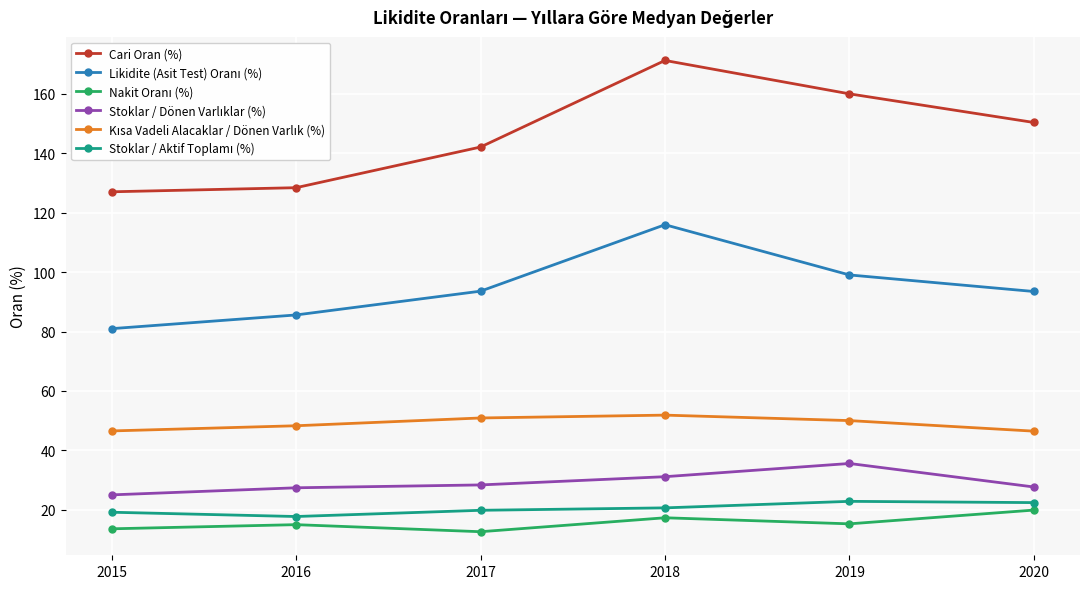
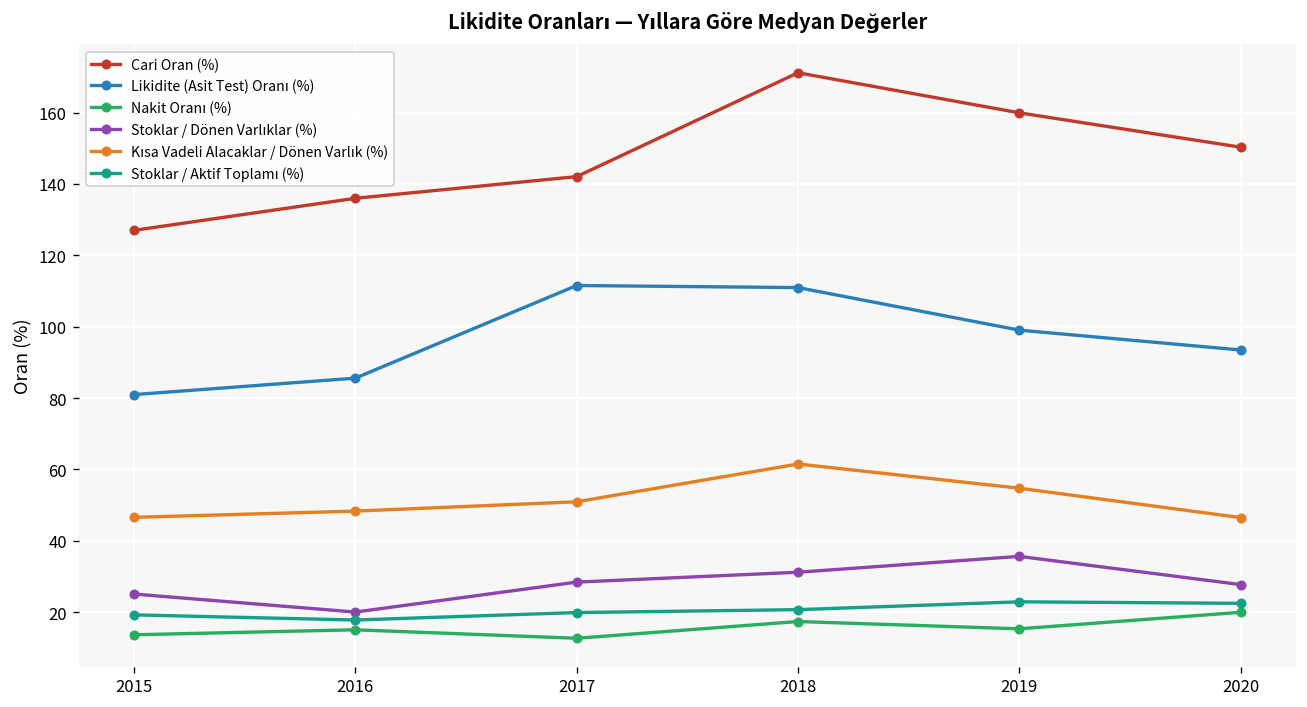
  {
    "Cari Oran (%)": {
      "2015": 127,
-     "2016": 128,
+     "2016": 136,
      "2017": 142,
      "2018": 171,
      "2019": 160,
      "2020": 150
    },
    "Likidite (Asit Test) Oranı (%)": {
      "2015": 81,
      "2016": 86,
-     "2017": 94,
-     "2018": 116,
+     "2017": 112,
+     "2018": 111,
      "2019": 99,
      "2020": 93
    },
    "Stoklar / Dönen Varlıklar (%)": {
      "2015": 25,
-     "2016": 27,
+     "2016": 20,
      "2017": 28,
      "2018": 31,
      "2019": 36,
      "2020": 28
    },
    "Kısa Vadeli Alacaklar / Dönen Varlık (%)": {
      "2015": 47,
      "2016": 48,
      "2017": 51,
-     "2018": 52,
-     "2019": 50,
+     "2018": 62,
+     "2019": 55,
      "2020": 46
    }
  }
